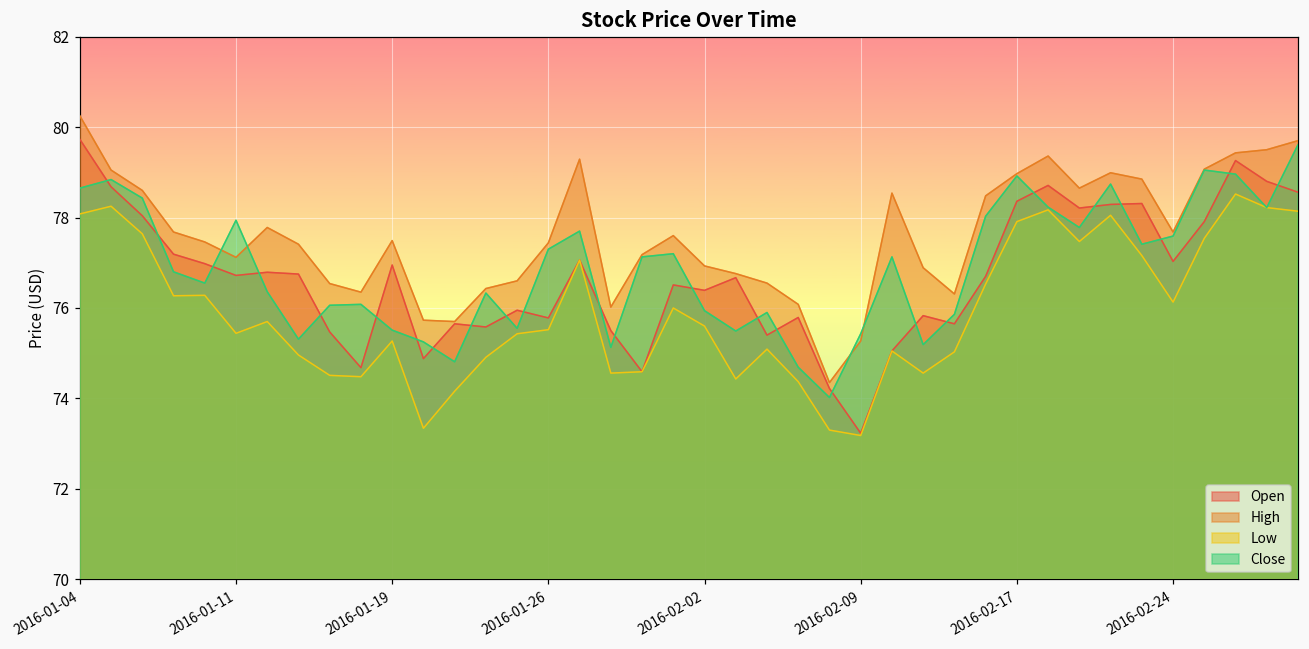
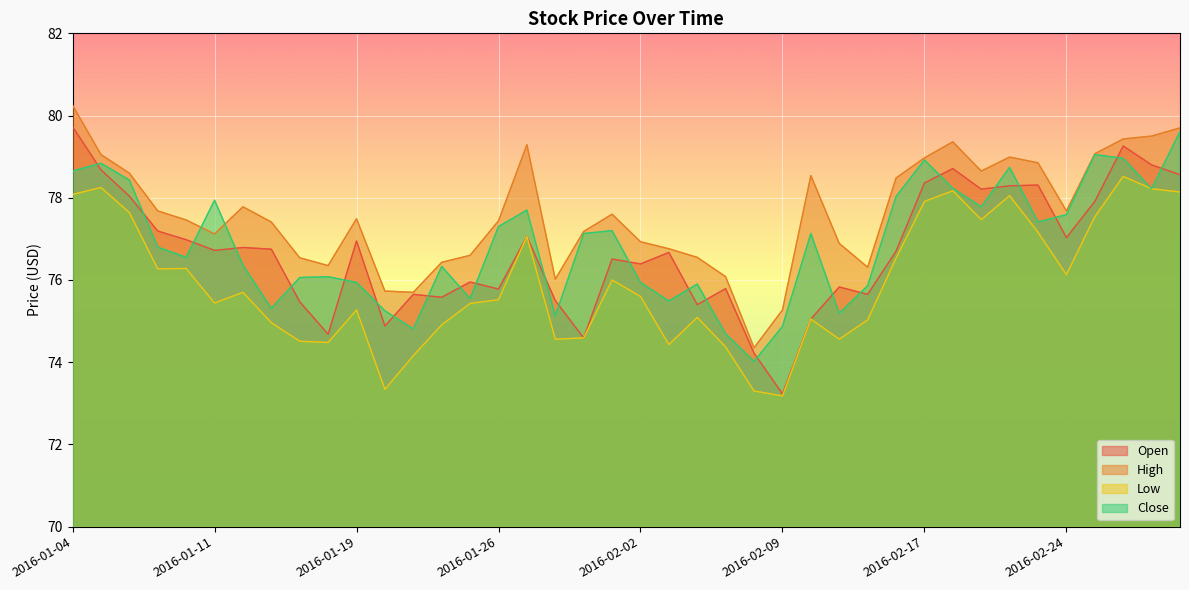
  {
    "Close": {
      "2016-01-04": 78.7,
      "2016-01-11": 77.9,
-     "2016-01-19": 75.5,
+     "2016-01-19": 75.9,
      "2016-01-26": 77.3,
      "2016-02-02": 75.9,
-     "2016-02-09": 75.4,
+     "2016-02-09": 74.9,
      "2016-02-24": 77.6
    }
  }
